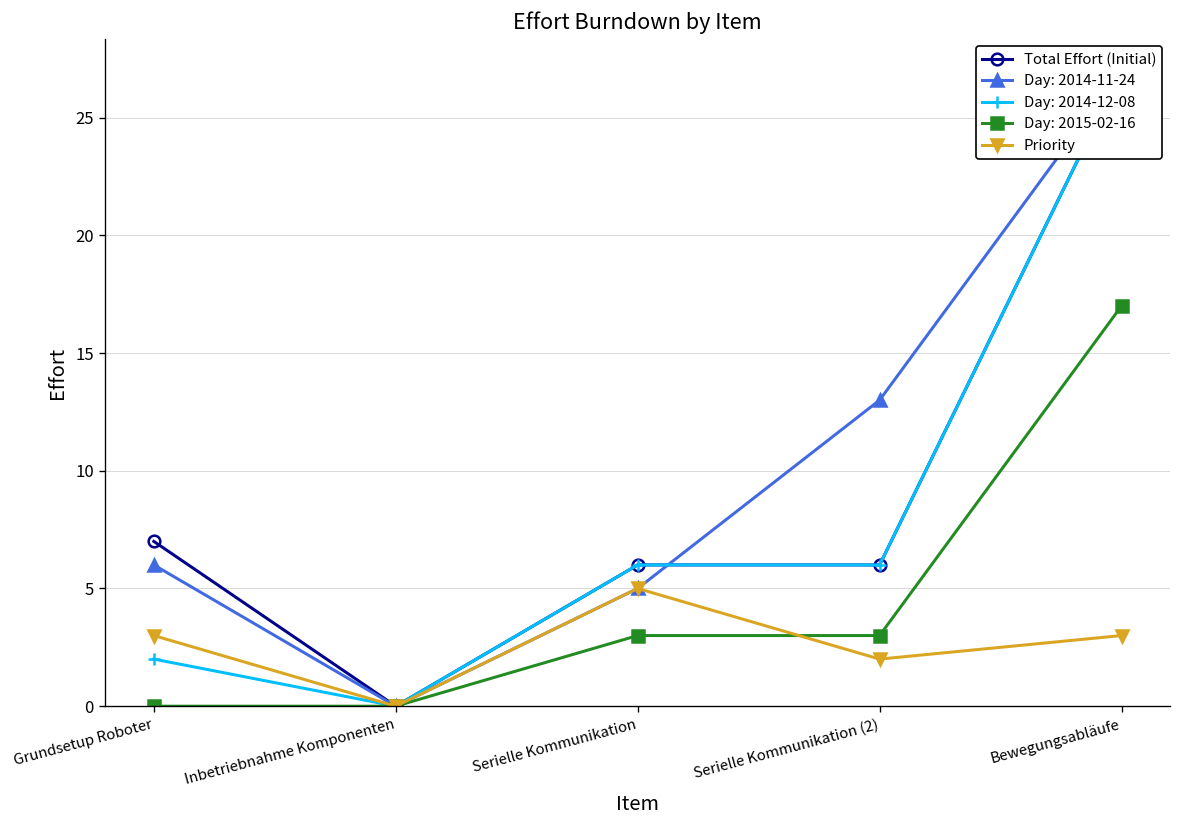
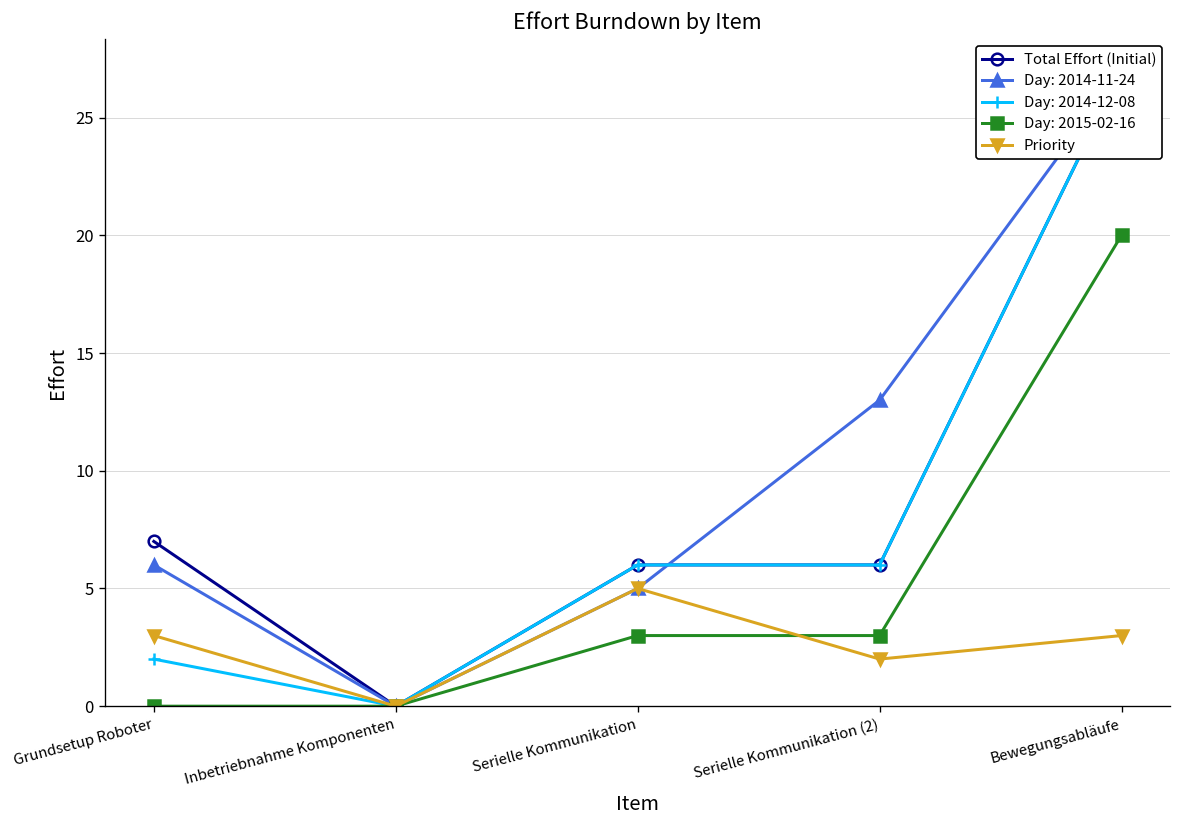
  {
    "Total Effort (Initial)": {
      "Grundsetup Roboter": 7
    },
    "Day: 2014-11-24": {
      "Grundsetup Roboter": 6,
      "Serielle Kommunikation (2)": 13
    },
    "Day: 2014-12-08": {
      "Grundsetup Roboter": 2
    },
    "Day: 2015-02-16": {
      "Grundsetup Roboter": 0,
      "Serielle Kommunikation": 3,
      "Serielle Kommunikation (2)": 3,
-     "Bewegungsabläufe": 17
+     "Bewegungsabläufe": 20
    },
    "Priority": {
      "Grundsetup Roboter": 3,
      "Serielle Kommunikation (2)": 2,
      "Bewegungsabläufe": 3
    }
  }
